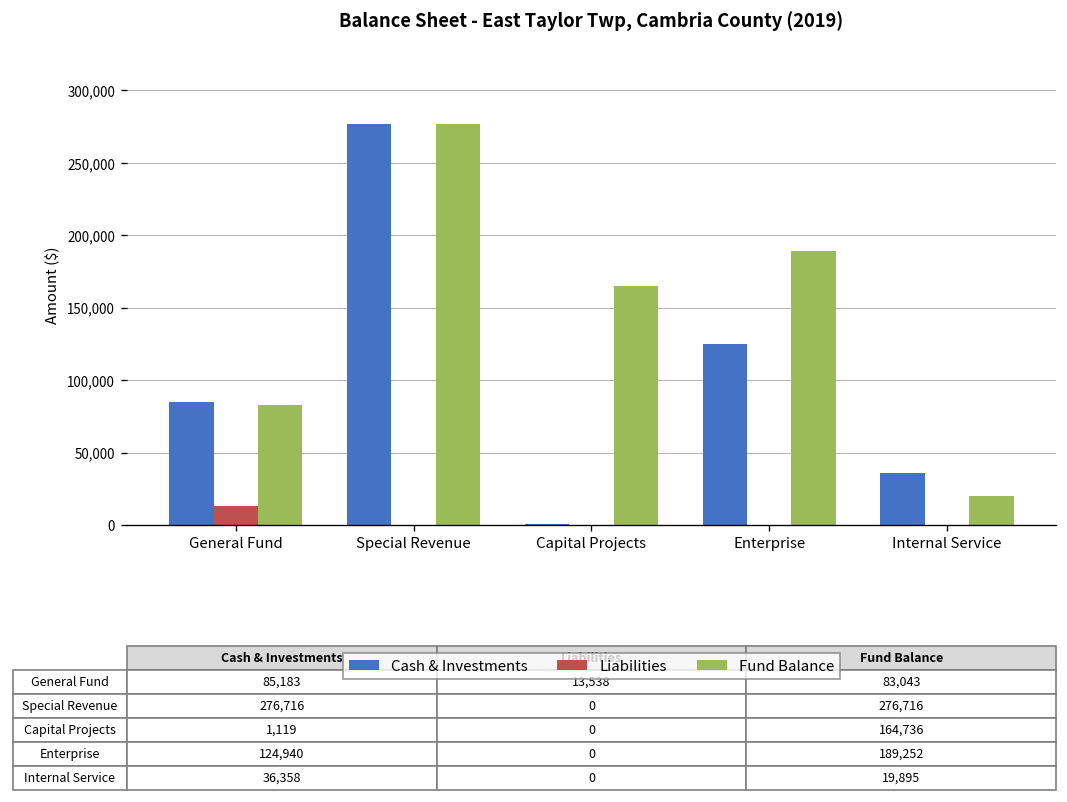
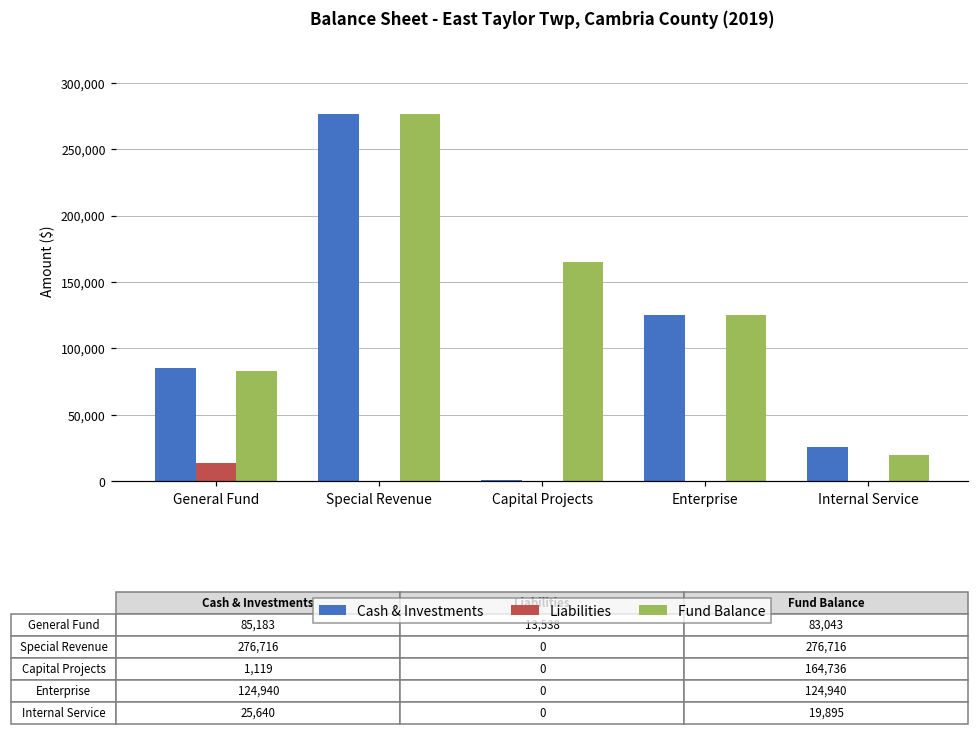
  {
    "Cash & Investments": {
-     "Internal Service": "36,358"
+     "Internal Service": "25,640"
    },
    "Liabilities": {
      "General Fund": "14,000",
      "Special Revenue": "0",
      "Capital Projects": "0",
      "Enterprise": "0",
      "Internal Service": "0"
    },
    "Fund Balance": {
-     "Enterprise": "189,252"
+     "Enterprise": "124,940"
    }
  }
